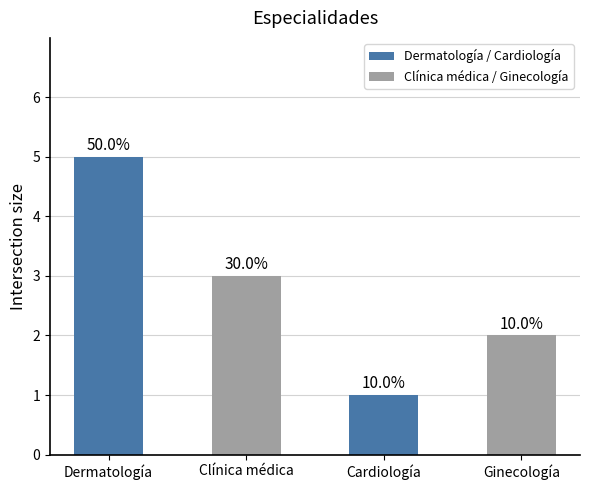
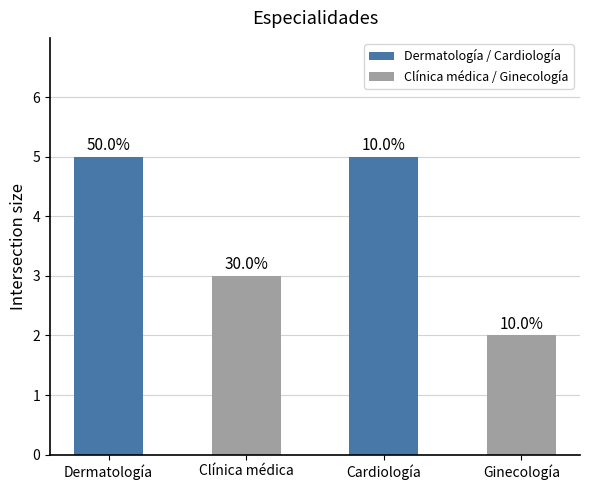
  {
-   "Cardiología": 1
+   "Cardiología": 5
  }
